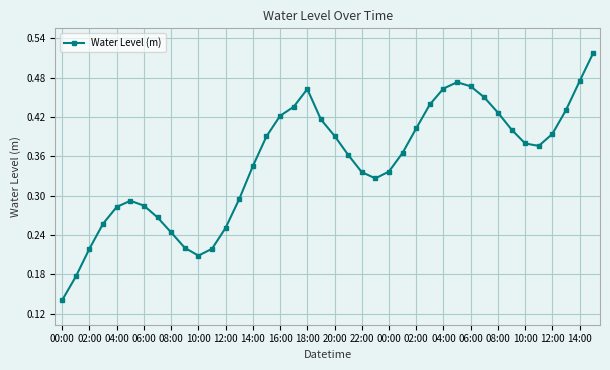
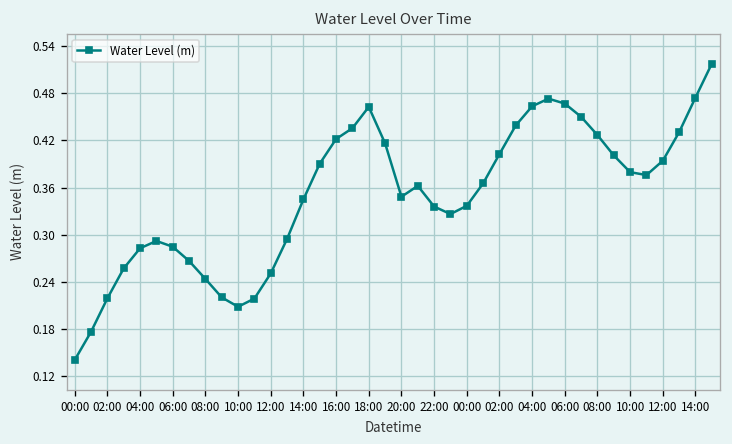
  {
    "16:00": 0.42,
    "18:00": 0.46,
-   "20:00": 0.39,
+   "20:00": 0.35,
    "22:00": 0.34
  }
